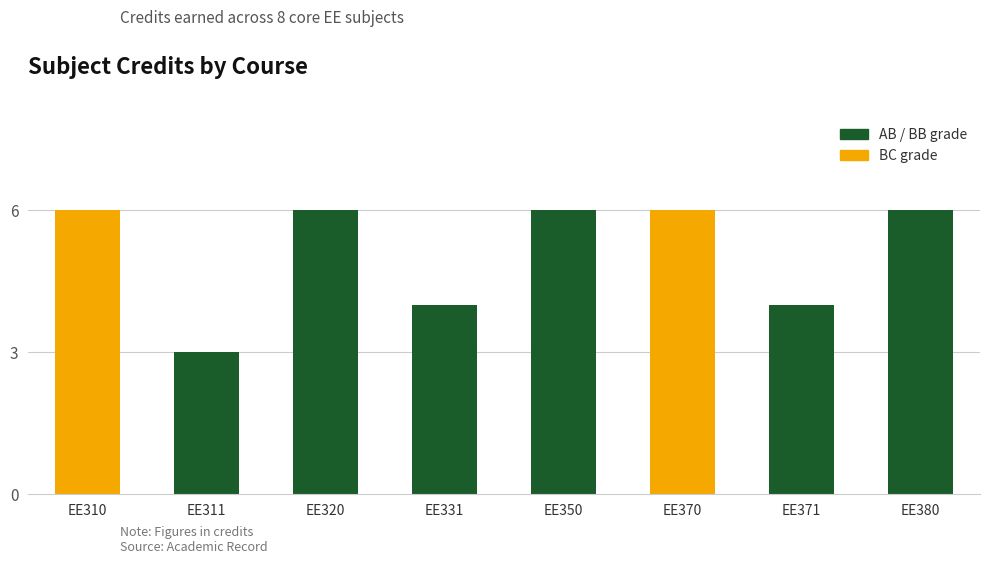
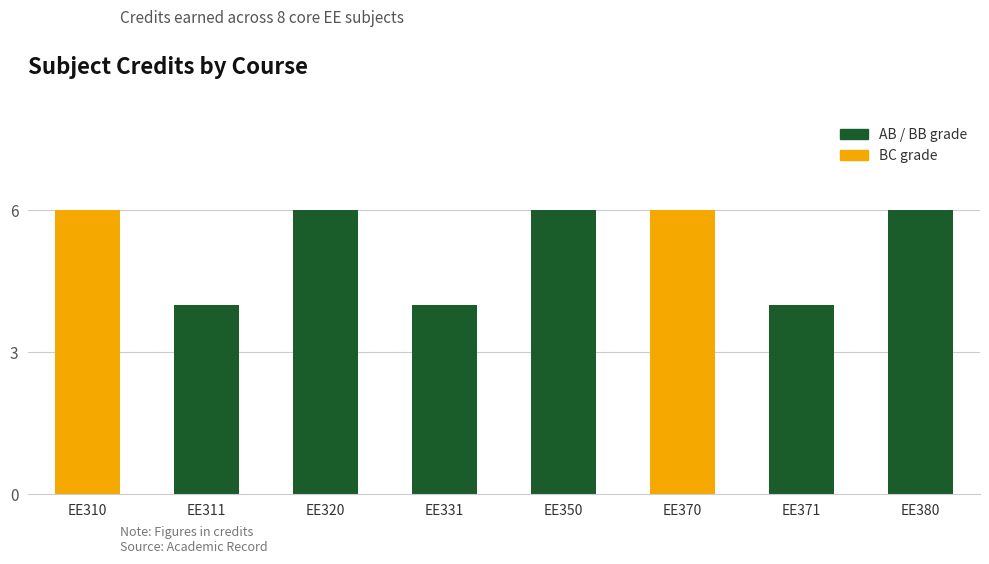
  {
    "EE310": 6,
-   "EE311": 3,
+   "EE311": 4,
    "EE320": 6,
    "EE331": 4,
    "EE350": 6,
    "EE370": 6,
    "EE371": 4,
    "EE380": 6
  }
